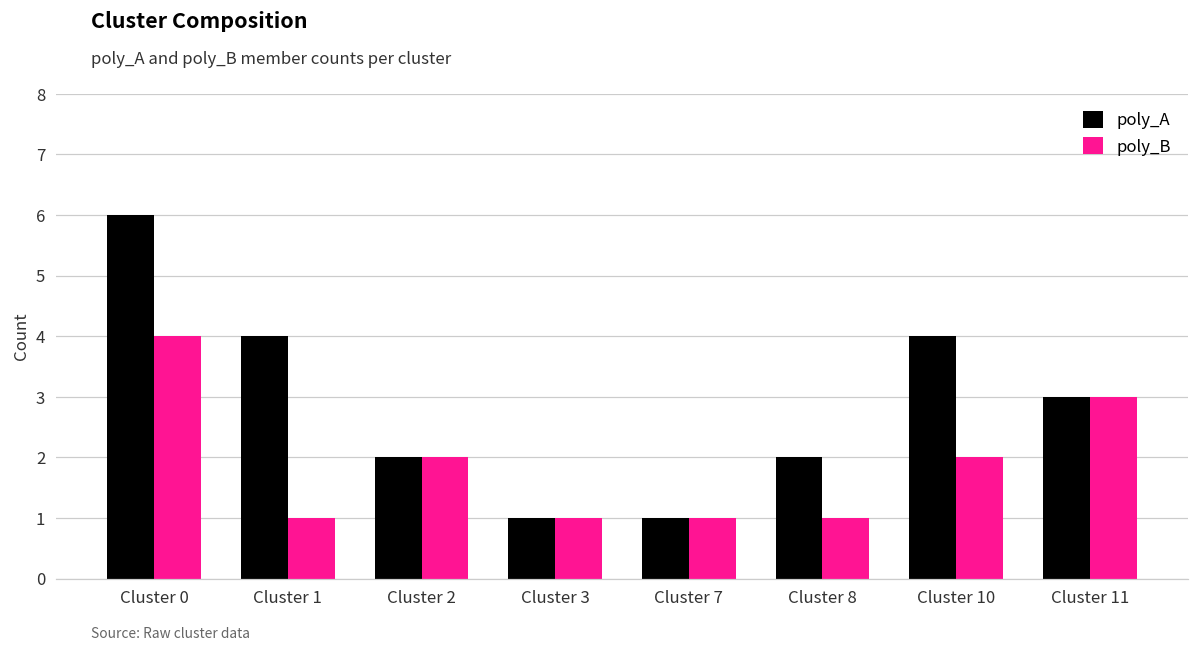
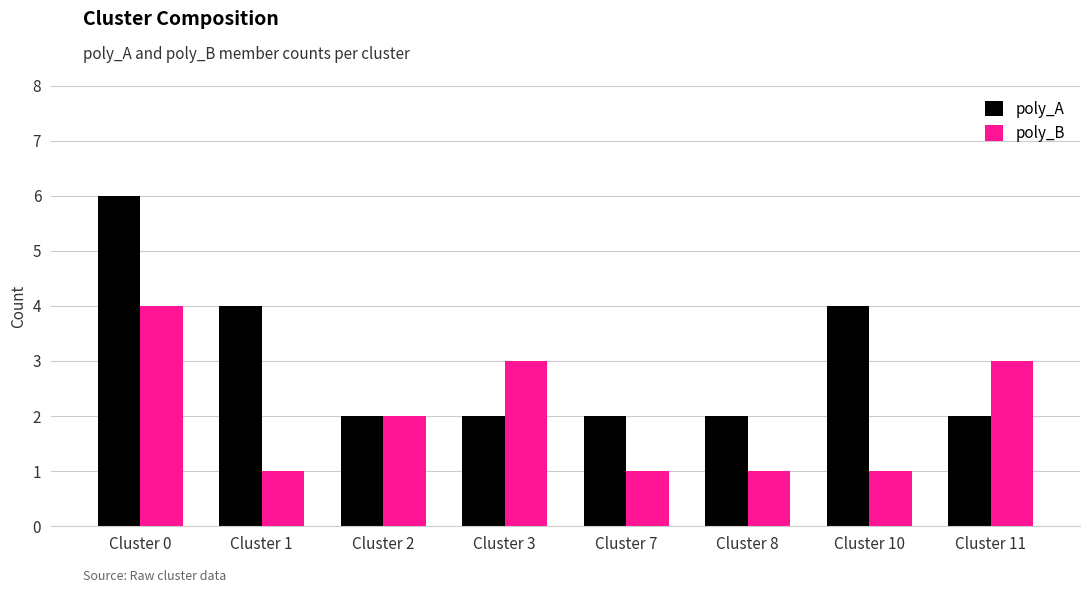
  {
    "poly_A": {
      "Cluster 0": 6,
      "Cluster 1": 4,
      "Cluster 2": 2,
-     "Cluster 3": 1,
-     "Cluster 7": 1,
+     "Cluster 3": 2,
+     "Cluster 7": 2,
      "Cluster 8": 2,
      "Cluster 10": 4,
-     "Cluster 11": 3
+     "Cluster 11": 2
    },
    "poly_B": {
      "Cluster 0": 4,
      "Cluster 1": 1,
      "Cluster 2": 2,
-     "Cluster 3": 1,
+     "Cluster 3": 3,
      "Cluster 7": 1,
      "Cluster 8": 1,
-     "Cluster 10": 2,
+     "Cluster 10": 1,
      "Cluster 11": 3
    }
  }
